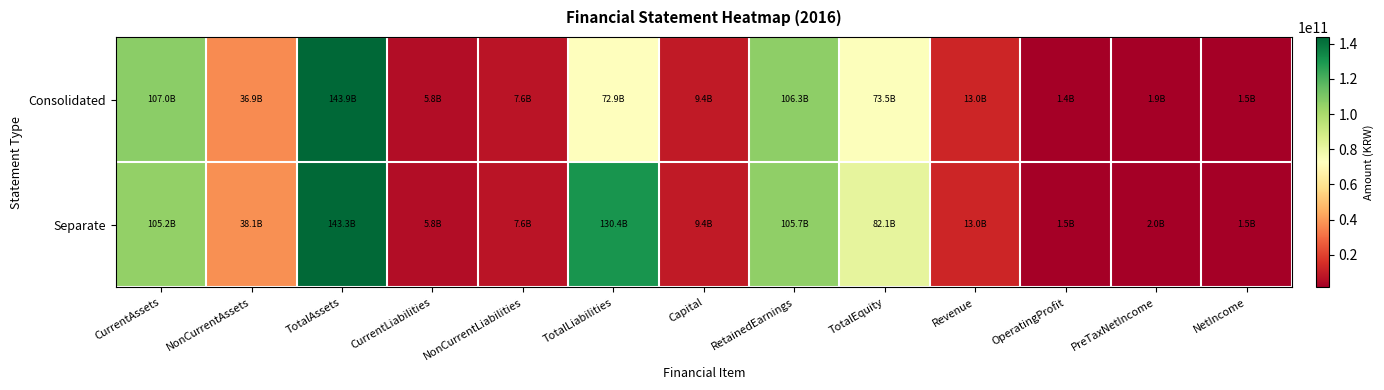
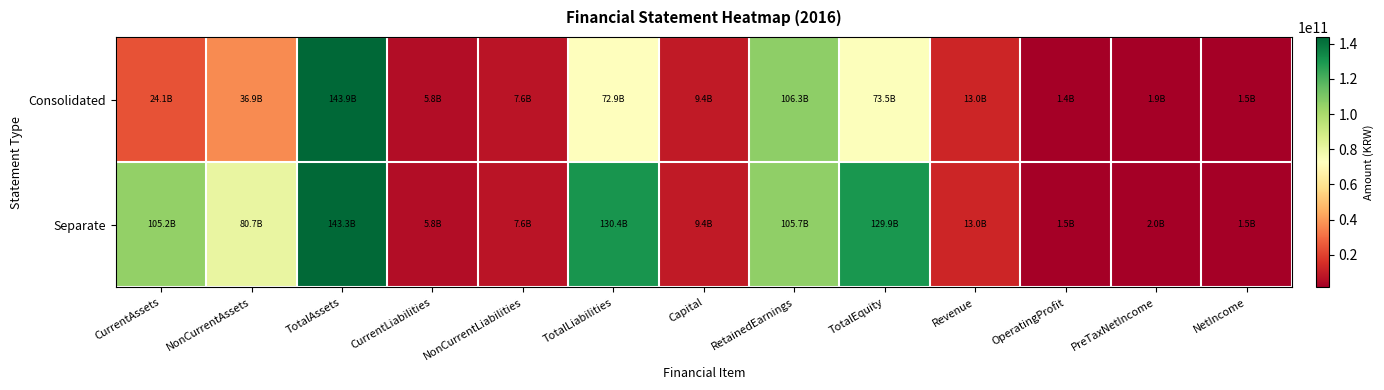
  {
    "Consolidated": {
-     "CurrentAssets": "107.0B",
+     "CurrentAssets": "24.1B",
      "NonCurrentAssets": "36.9B",
      "TotalAssets": "143.9B",
      "CurrentLiabilities": "5.8B",
      "NonCurrentLiabilities": "7.6B",
      "TotalLiabilities": "72.9B",
      "Capital": "9.4B",
      "RetainedEarnings": "106.3B",
      "TotalEquity": "73.5B",
      "Revenue": "13.0B",
      "OperatingProfit": "1.4B",
      "PreTaxNetIncome": "1.9B",
      "NetIncome": "1.5B"
    },
    "Separate": {
      "CurrentAssets": "105.2B",
-     "NonCurrentAssets": "38.1B",
+     "NonCurrentAssets": "80.7B",
      "TotalAssets": "143.3B",
      "CurrentLiabilities": "5.8B",
      "NonCurrentLiabilities": "7.6B",
      "TotalLiabilities": "130.4B",
      "Capital": "9.4B",
      "RetainedEarnings": "105.7B",
-     "TotalEquity": "82.1B",
+     "TotalEquity": "129.9B",
      "Revenue": "13.0B",
      "OperatingProfit": "1.5B",
      "PreTaxNetIncome": "2.0B",
      "NetIncome": "1.5B"
    }
  }
